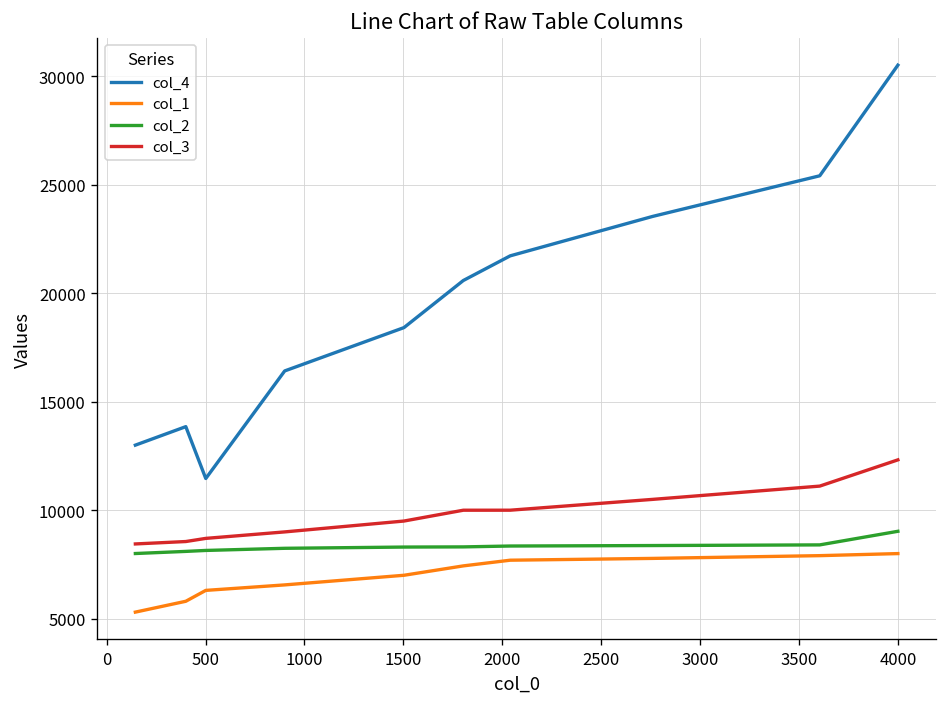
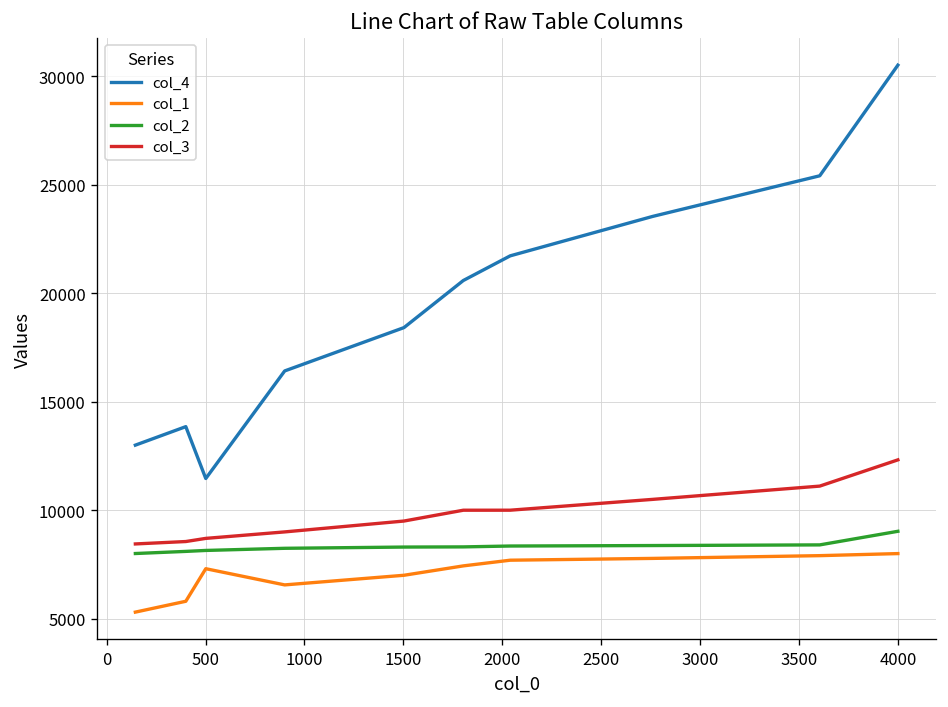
  {
    "col_4": {
      "500": 11500,
      "4000": 30500
    },
    "col_1": {
-     "500": 6300,
+     "500": 7300,
      "4000": 8000
    },
    "col_2": {
      "500": 8100,
      "4000": 9000
    },
    "col_3": {
      "500": 8700,
      "4000": 12300
    }
  }
